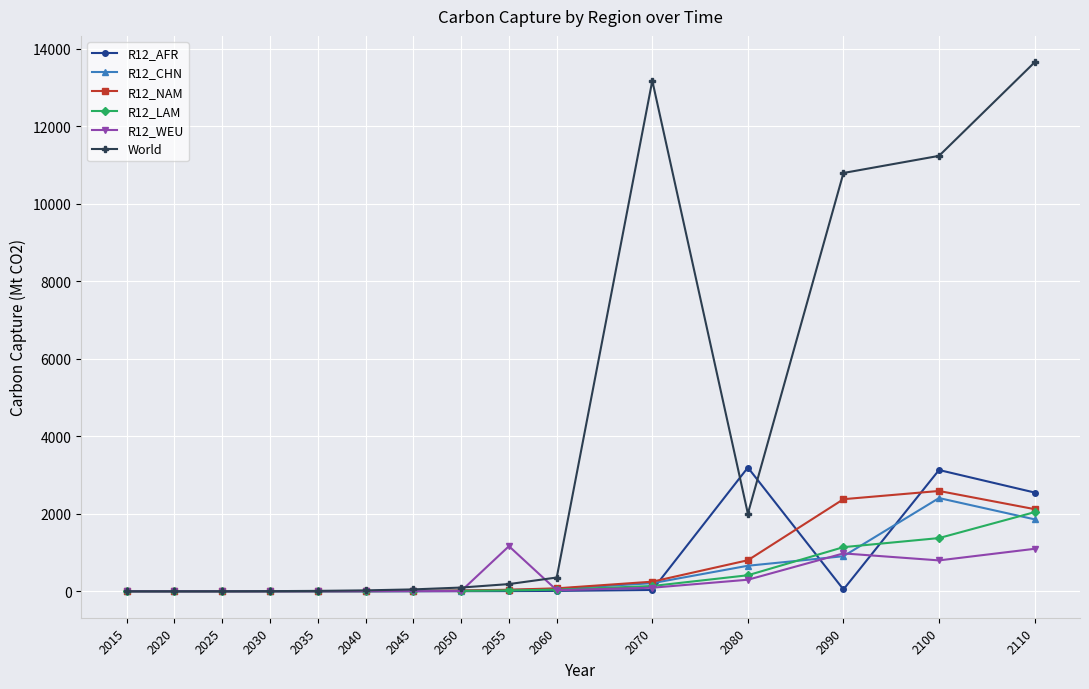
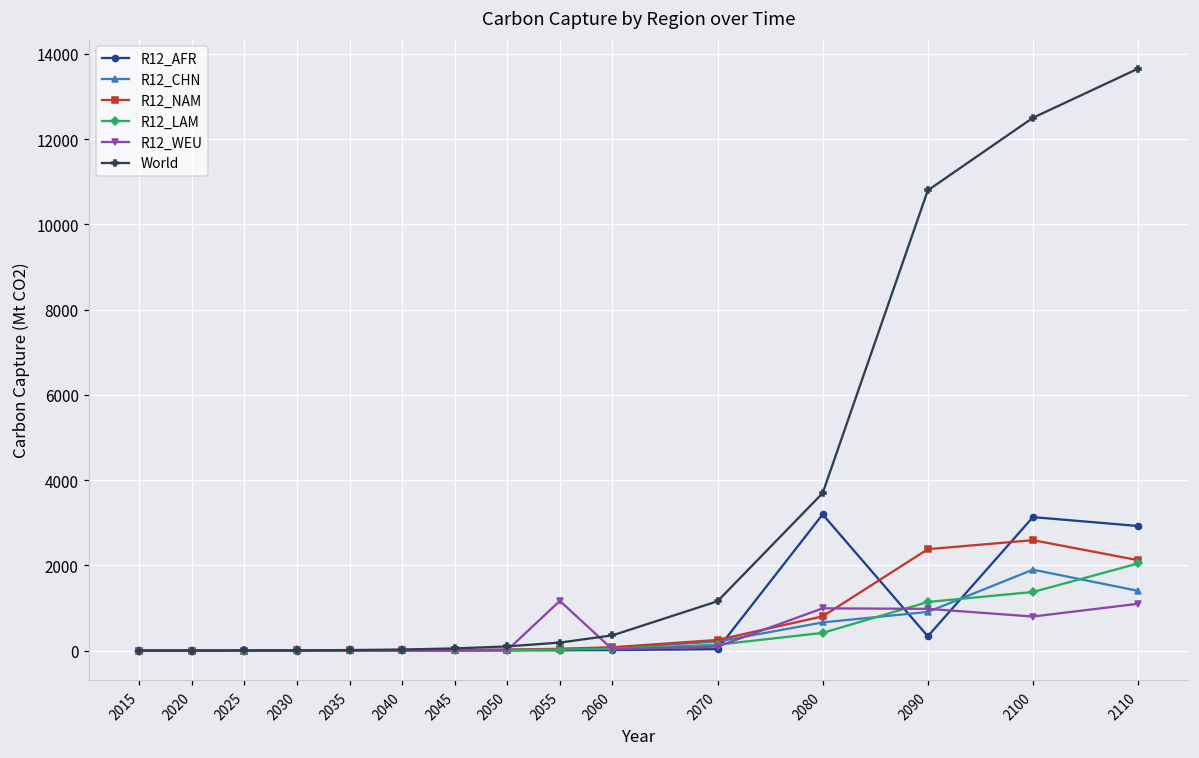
  {
    "R12_AFR": {
      "2080": 3200,
-     "2090": 0,
+     "2090": 300,
      "2100": 3100,
-     "2110": 2500
+     "2110": 2900
    },
    "R12_CHN": {
      "2080": 700,
      "2090": 900,
-     "2100": 2400,
-     "2110": 1900
+     "2100": 1900,
+     "2110": 1400
    },
    "R12_NAM": {
      "2080": 800,
      "2090": 2400,
      "2100": 2600,
      "2110": 2100
    },
    "R12_LAM": {
      "2080": 400,
      "2090": 1100,
      "2100": 1400,
      "2110": 2000
    },
    "R12_WEU": {
      "2055": 1200,
-     "2080": 300,
+     "2080": 1000,
      "2090": 1000,
      "2100": 800,
      "2110": 1100
    },
    "World": {
      "2050": 100,
      "2055": 200,
      "2060": 400,
-     "2070": 13200,
-     "2080": 2000,
+     "2070": 1200,
+     "2080": 3700,
      "2090": 10800,
-     "2100": 11200,
+     "2100": 12500,
      "2110": 13700
    }
  }
